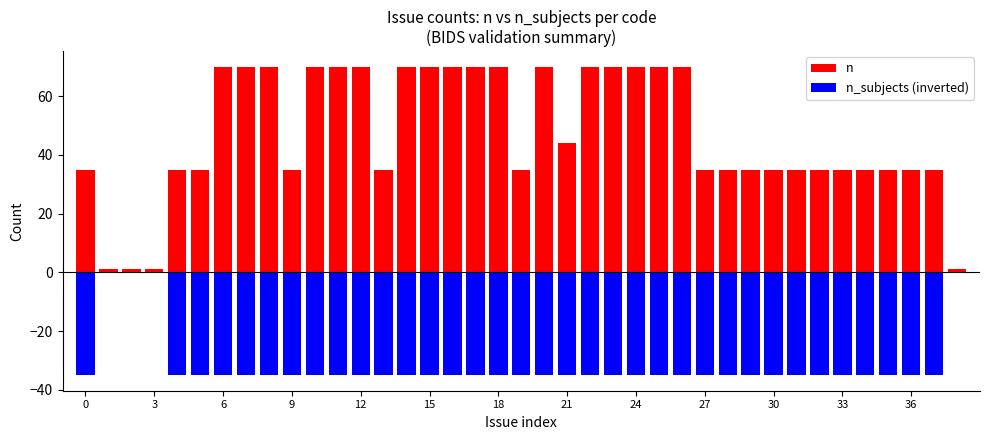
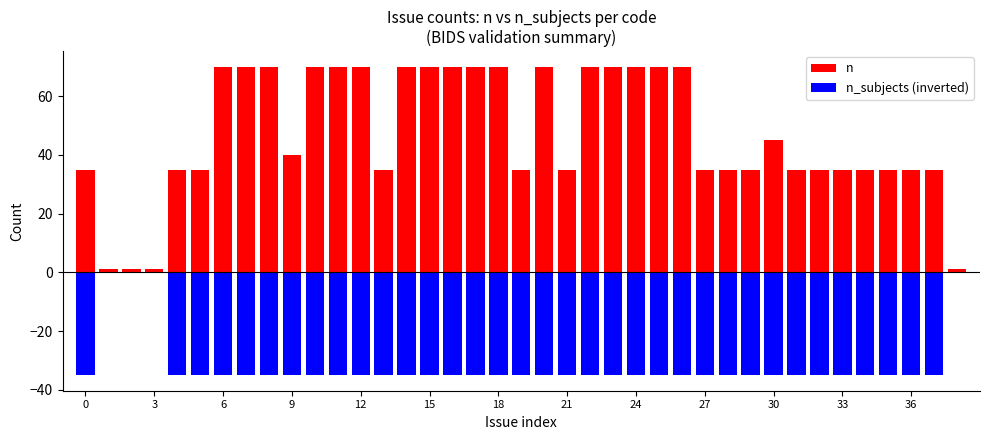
  {
    "n": {
      "0": 35,
      "3": 1,
      "6": 70,
-     "9": 35,
+     "9": 40,
      "12": 70,
      "15": 70,
      "18": 70,
-     "21": 44,
+     "21": 35,
      "24": 70,
      "27": 35,
-     "30": 35,
+     "30": 45,
      "33": 35,
      "36": 35
    },
    "n_subjects (inverted)": {
      "0": -35,
      "3": 0,
      "6": -35,
      "9": -35,
      "12": -35,
      "15": -35,
      "18": -35,
      "21": -35,
      "24": -35,
      "27": -35,
      "30": -35,
      "33": -35,
      "36": -35
    }
  }
